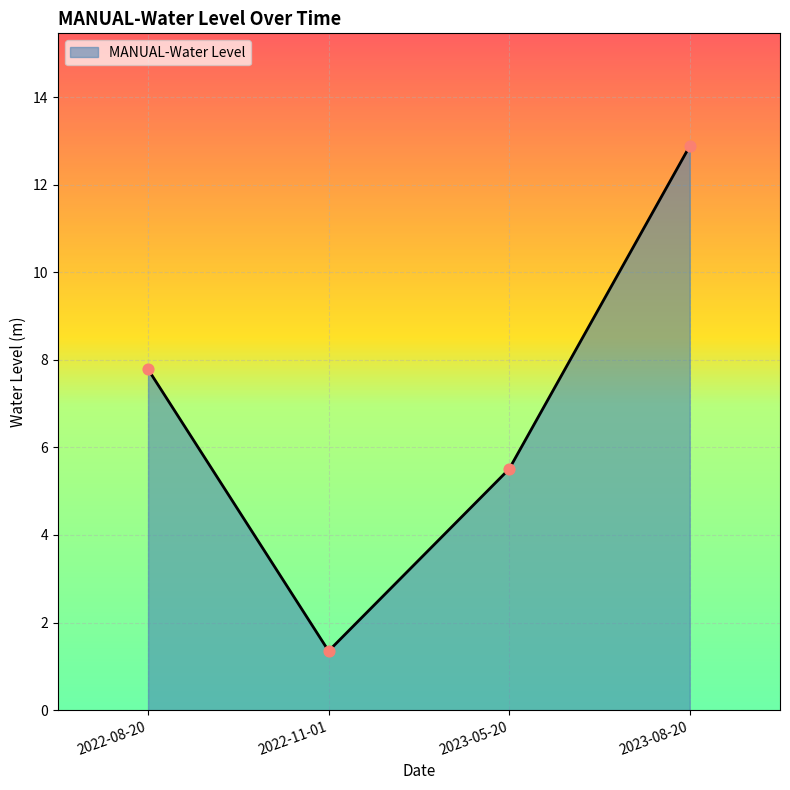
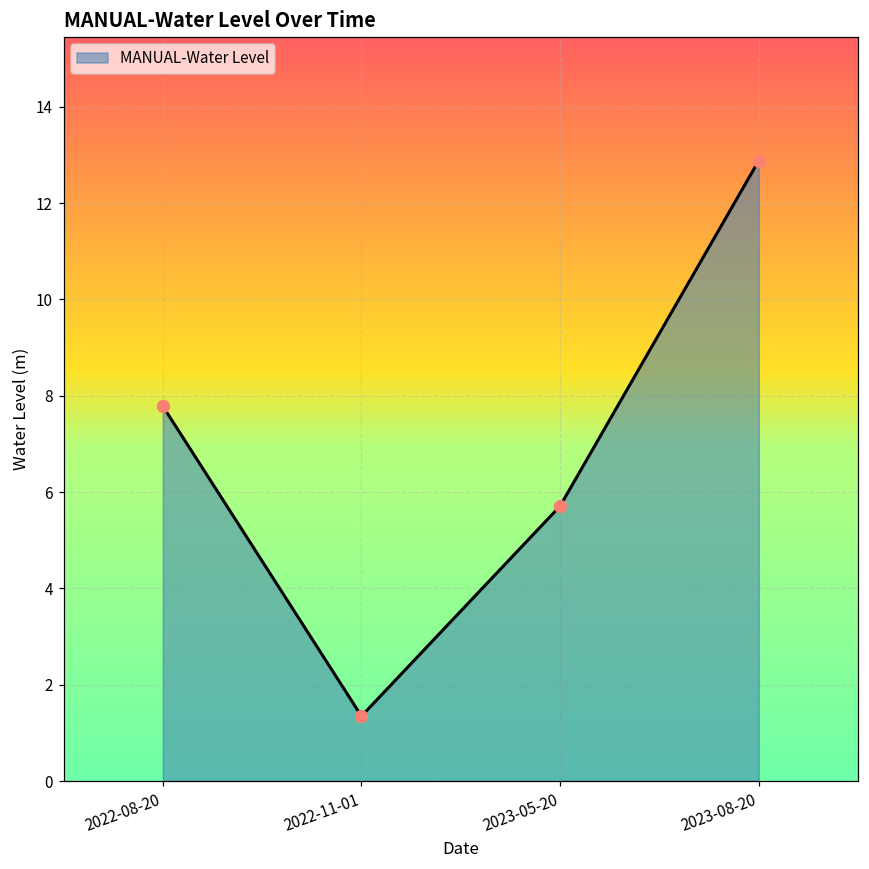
  {
    "2022-08-20": 7.8,
    "2022-11-01": 1.4,
-   "2023-05-20": 5.5,
+   "2023-05-20": 5.7,
    "2023-08-20": 12.9
  }
